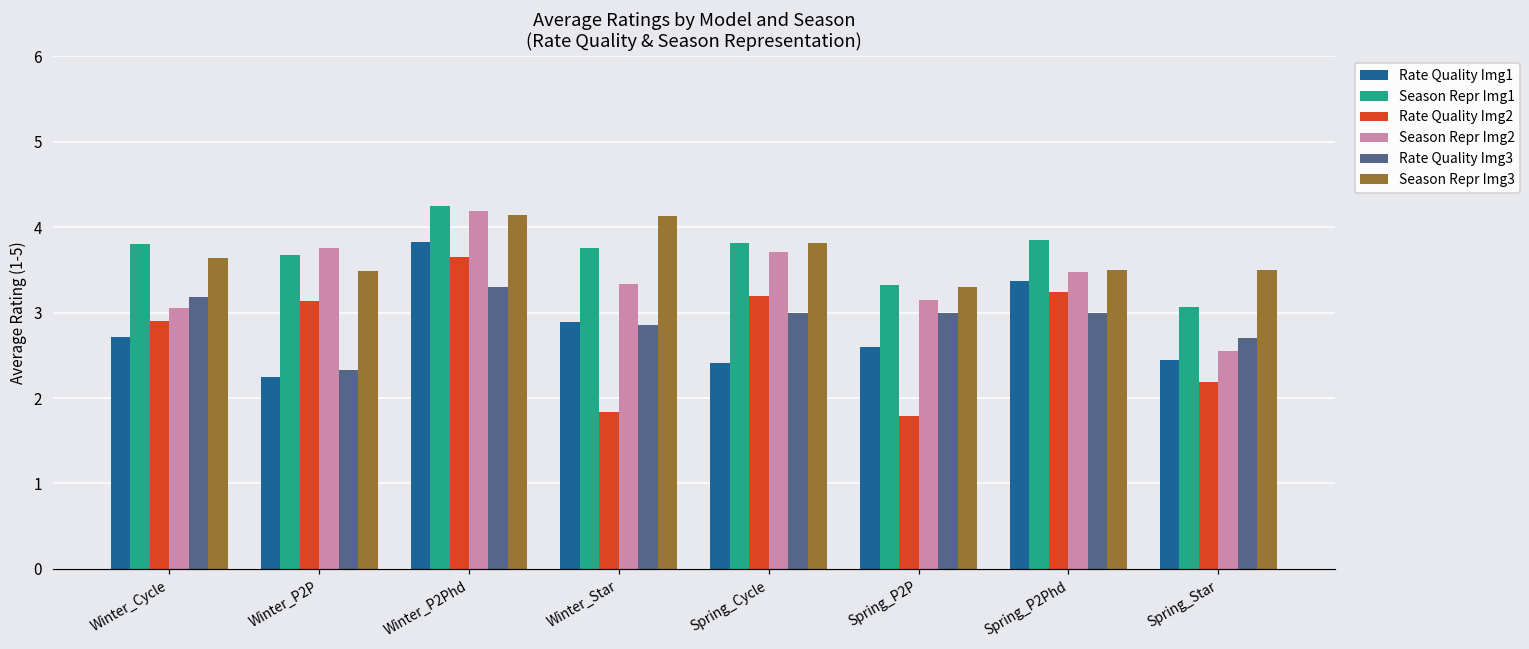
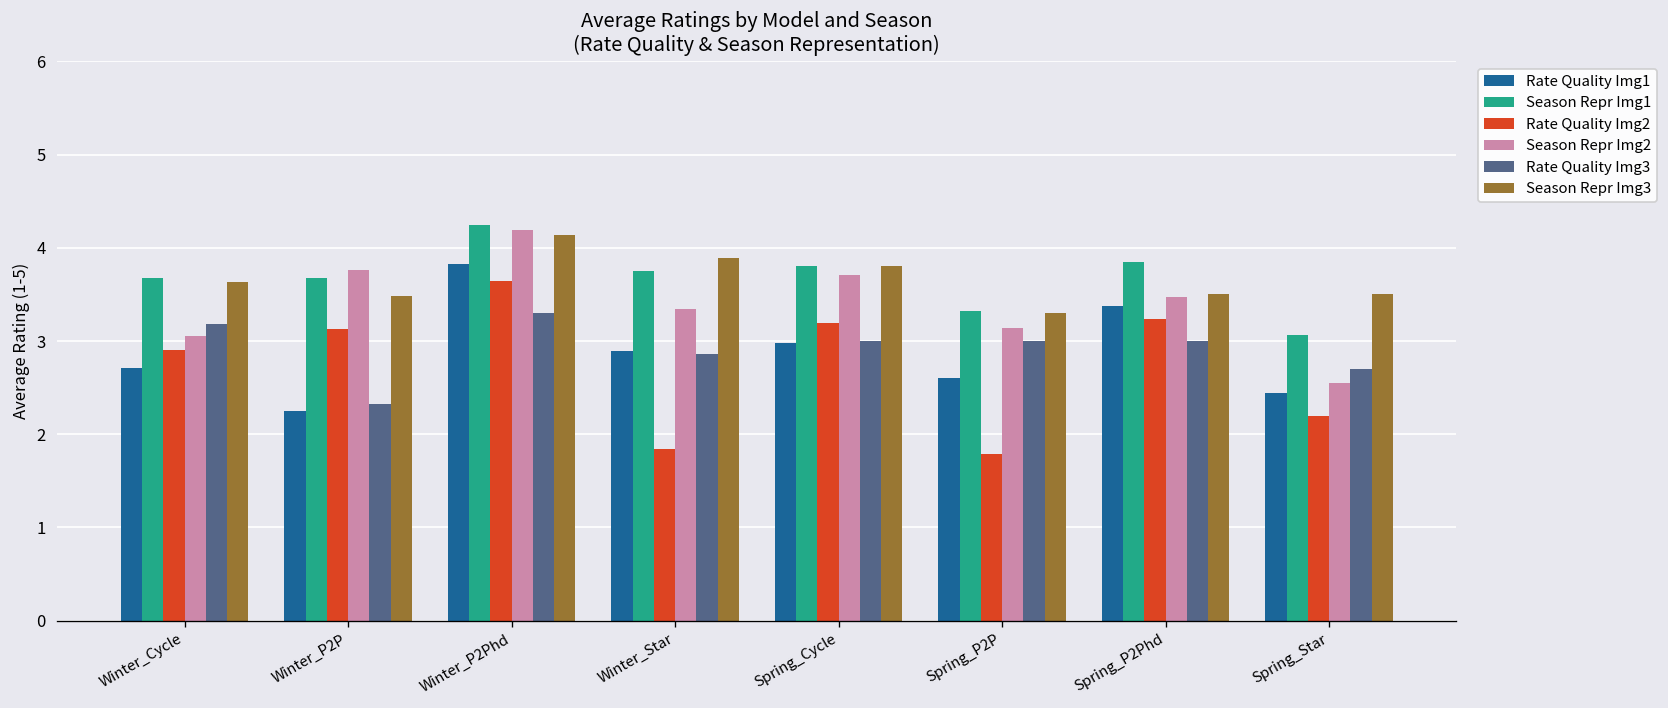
  {
    "Rate Quality Img1": {
      "Winter_Cycle": 2.7,
      "Winter_P2P": 2.2,
      "Winter_P2Phd": 3.8,
      "Winter_Star": 2.9,
-     "Spring_Cycle": 2.4,
+     "Spring_Cycle": 3.0,
      "Spring_P2P": 2.6,
      "Spring_P2Phd": 3.4,
      "Spring_Star": 2.4
    },
    "Season Repr Img1": {
-     "Winter_Cycle": 3.8,
+     "Winter_Cycle": 3.7,
      "Winter_P2P": 3.7,
      "Winter_P2Phd": 4.2,
      "Winter_Star": 3.8,
      "Spring_Cycle": 3.8,
      "Spring_P2P": 3.3,
      "Spring_P2Phd": 3.8,
      "Spring_Star": 3.1
    },
    "Rate Quality Img2": {
      "Winter_Cycle": 2.9,
      "Winter_P2P": 3.1,
      "Winter_P2Phd": 3.6,
      "Winter_Star": 1.8,
      "Spring_Cycle": 3.2,
      "Spring_P2P": 1.8,
      "Spring_P2Phd": 3.2,
      "Spring_Star": 2.2
    },
    "Season Repr Img2": {
      "Winter_Cycle": 3.1,
      "Winter_P2P": 3.8,
      "Winter_P2Phd": 4.2,
      "Winter_Star": 3.3,
      "Spring_Cycle": 3.7,
      "Spring_P2P": 3.1,
      "Spring_P2Phd": 3.5,
      "Spring_Star": 2.5
    },
    "Rate Quality Img3": {
      "Winter_Cycle": 3.2,
      "Winter_P2P": 2.3,
      "Winter_P2Phd": 3.3,
      "Winter_Star": 2.9,
      "Spring_Cycle": 3.0,
      "Spring_P2P": 3.0,
      "Spring_P2Phd": 3.0,
      "Spring_Star": 2.7
    },
    "Season Repr Img3": {
      "Winter_Cycle": 3.6,
      "Winter_P2P": 3.5,
      "Winter_P2Phd": 4.1,
-     "Winter_Star": 4.1,
+     "Winter_Star": 3.9,
      "Spring_Cycle": 3.8,
      "Spring_P2P": 3.3,
      "Spring_P2Phd": 3.5,
      "Spring_Star": 3.5
    }
  }
